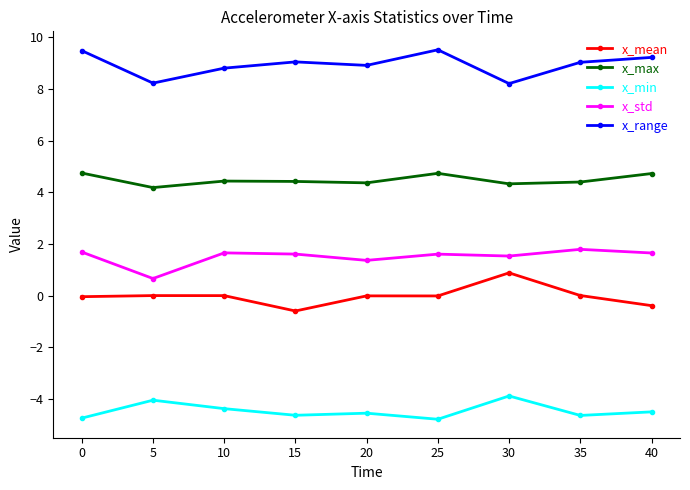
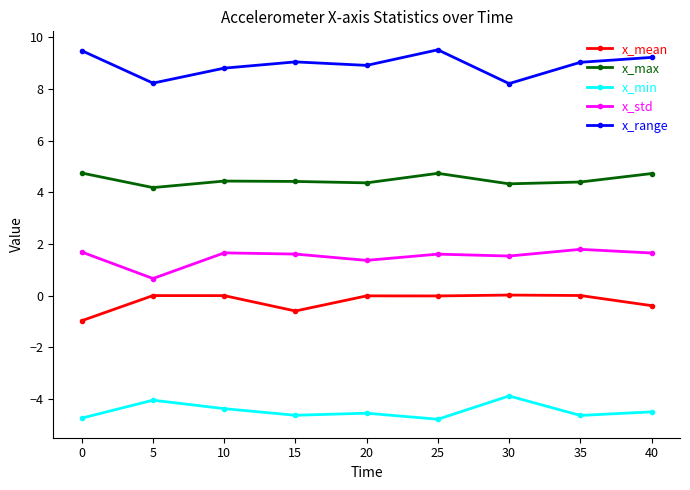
  {
    "x_mean": {
-     "0": 0.0,
+     "0": -1.0,
      "5": 0.0,
      "10": 0.0,
      "15": -0.6,
      "20": 0.0,
      "25": 0.0,
-     "30": 0.9,
+     "30": 0.0,
      "35": 0.0,
      "40": -0.4
    },
    "x_max": {
      "0": 4.7,
      "5": 4.2,
      "10": 4.4,
      "15": 4.4,
      "20": 4.4,
      "25": 4.7,
      "30": 4.3,
      "35": 4.4,
      "40": 4.7
    },
    "x_min": {
      "0": -4.7,
      "5": -4.0,
      "10": -4.4,
      "15": -4.6,
      "20": -4.5,
      "25": -4.8,
      "30": -3.9,
      "35": -4.6,
      "40": -4.5
    },
    "x_std": {
      "0": 1.7,
      "5": 0.7,
      "10": 1.7,
      "15": 1.6,
      "20": 1.4,
      "25": 1.6,
      "30": 1.5,
      "35": 1.8,
      "40": 1.7
    },
    "x_range": {
      "0": 9.5,
      "5": 8.2,
      "10": 8.8,
      "15": 9.0,
      "20": 8.9,
      "25": 9.5,
      "30": 8.2,
      "35": 9.0,
      "40": 9.2
    }
  }
